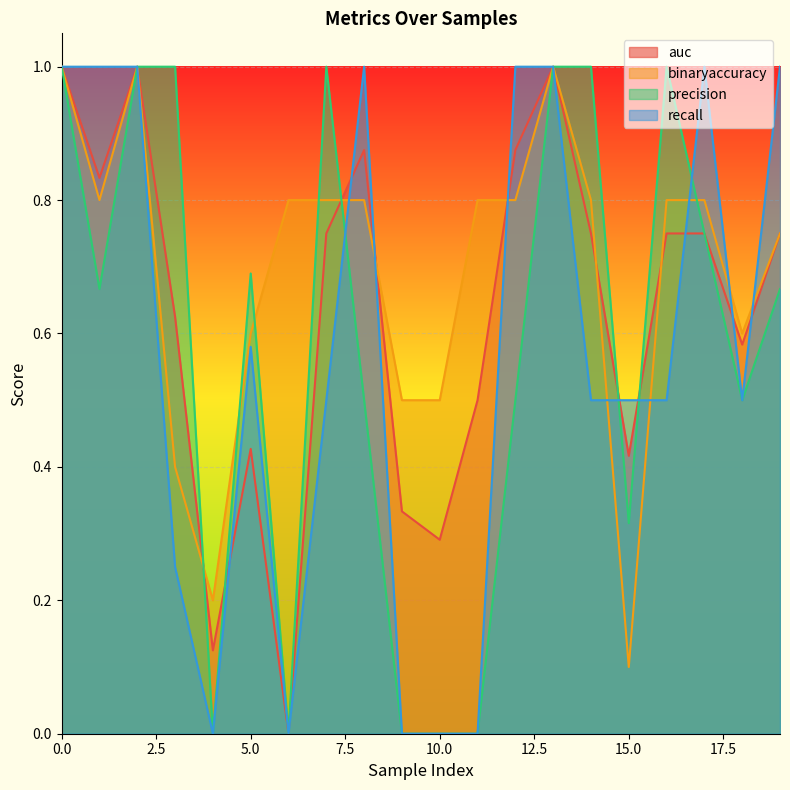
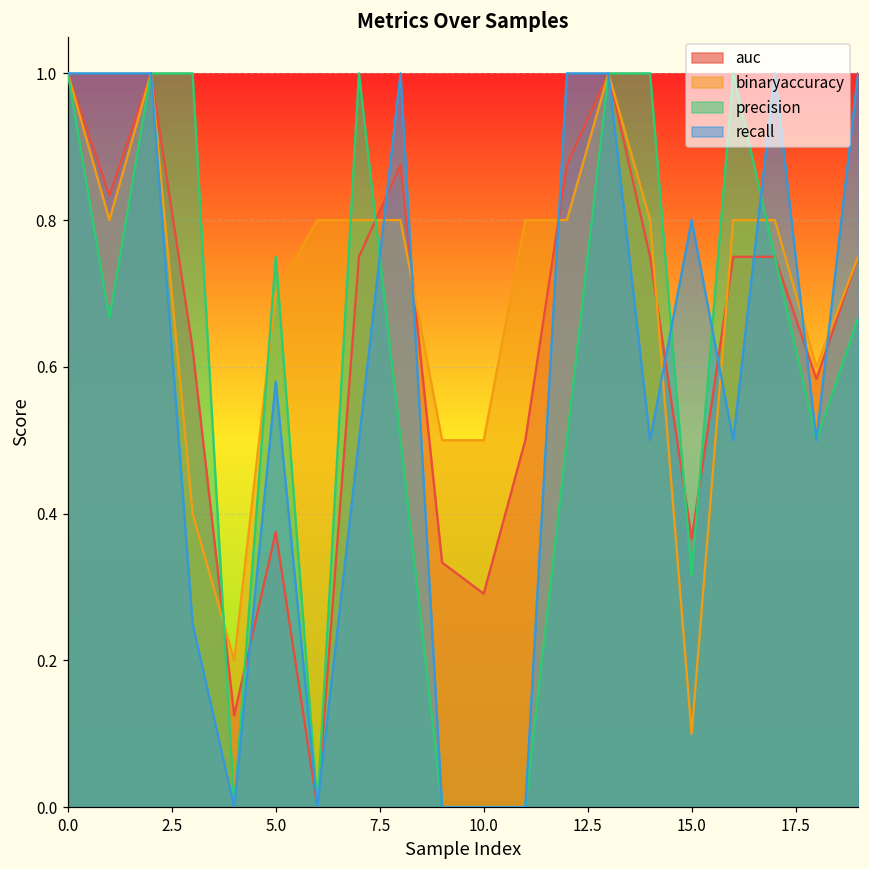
  {
    "auc": {
-     "5.0": 0.43,
+     "5.0": 0.38,
      "10.0": 0.29,
-     "15.0": 0.42
+     "15.0": 0.37
    },
    "binaryaccuracy": {
-     "5.0": 0.6,
+     "5.0": 0.7,
      "10.0": 0.5,
      "15.0": 0.1
    },
    "precision": {
-     "5.0": 0.69,
+     "5.0": 0.75,
      "15.0": 0.32
    },
    "recall": {
      "5.0": 0.58,
-     "15.0": 0.5
+     "15.0": 0.8
    }
  }
